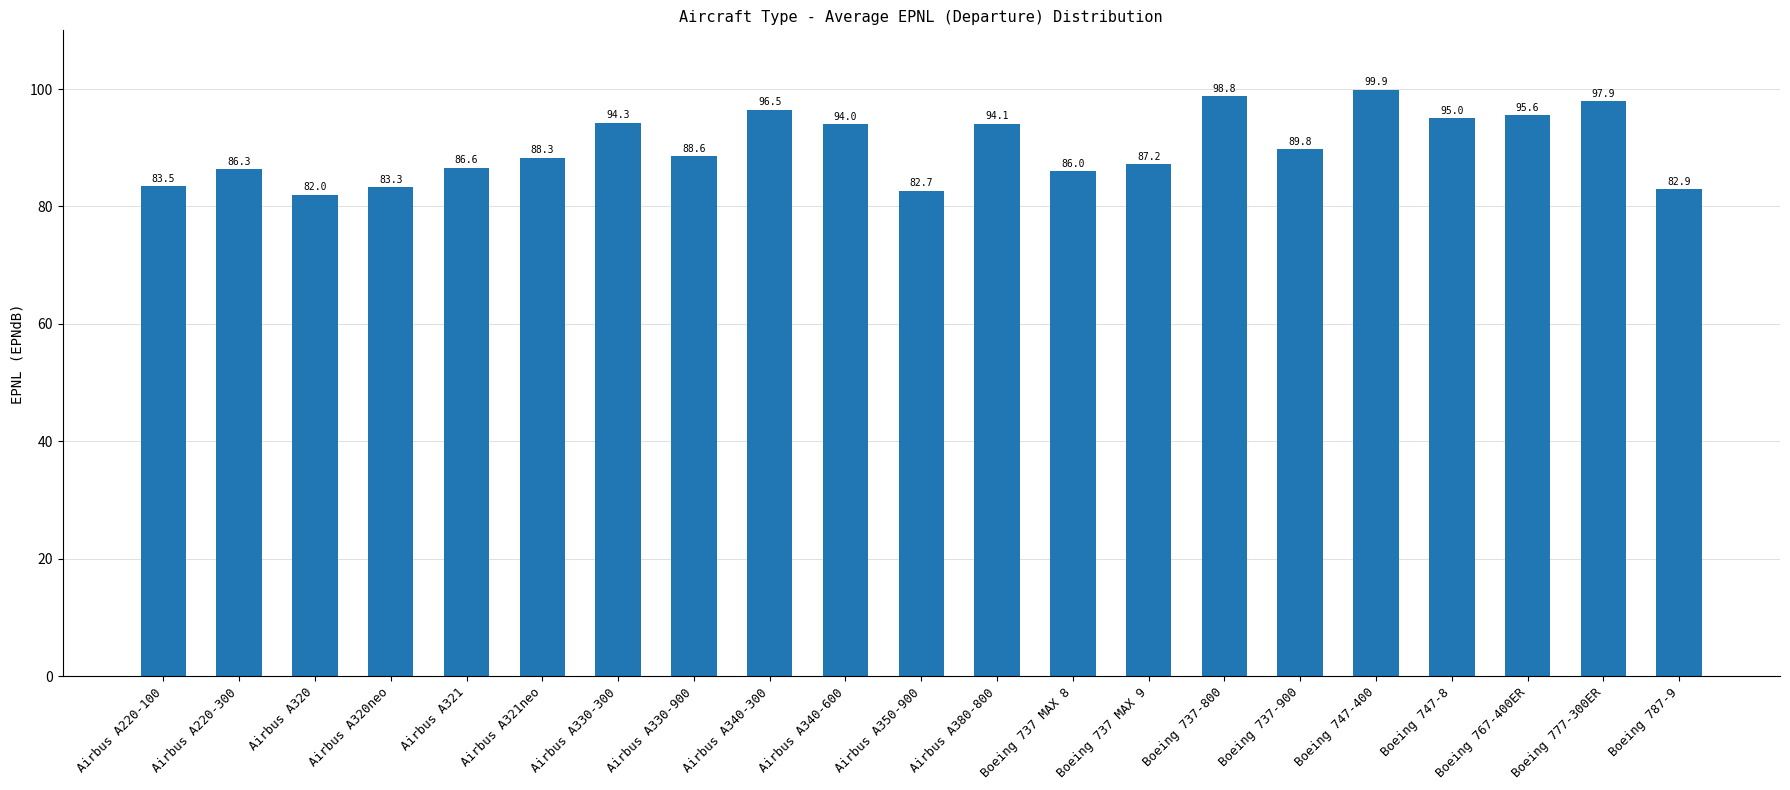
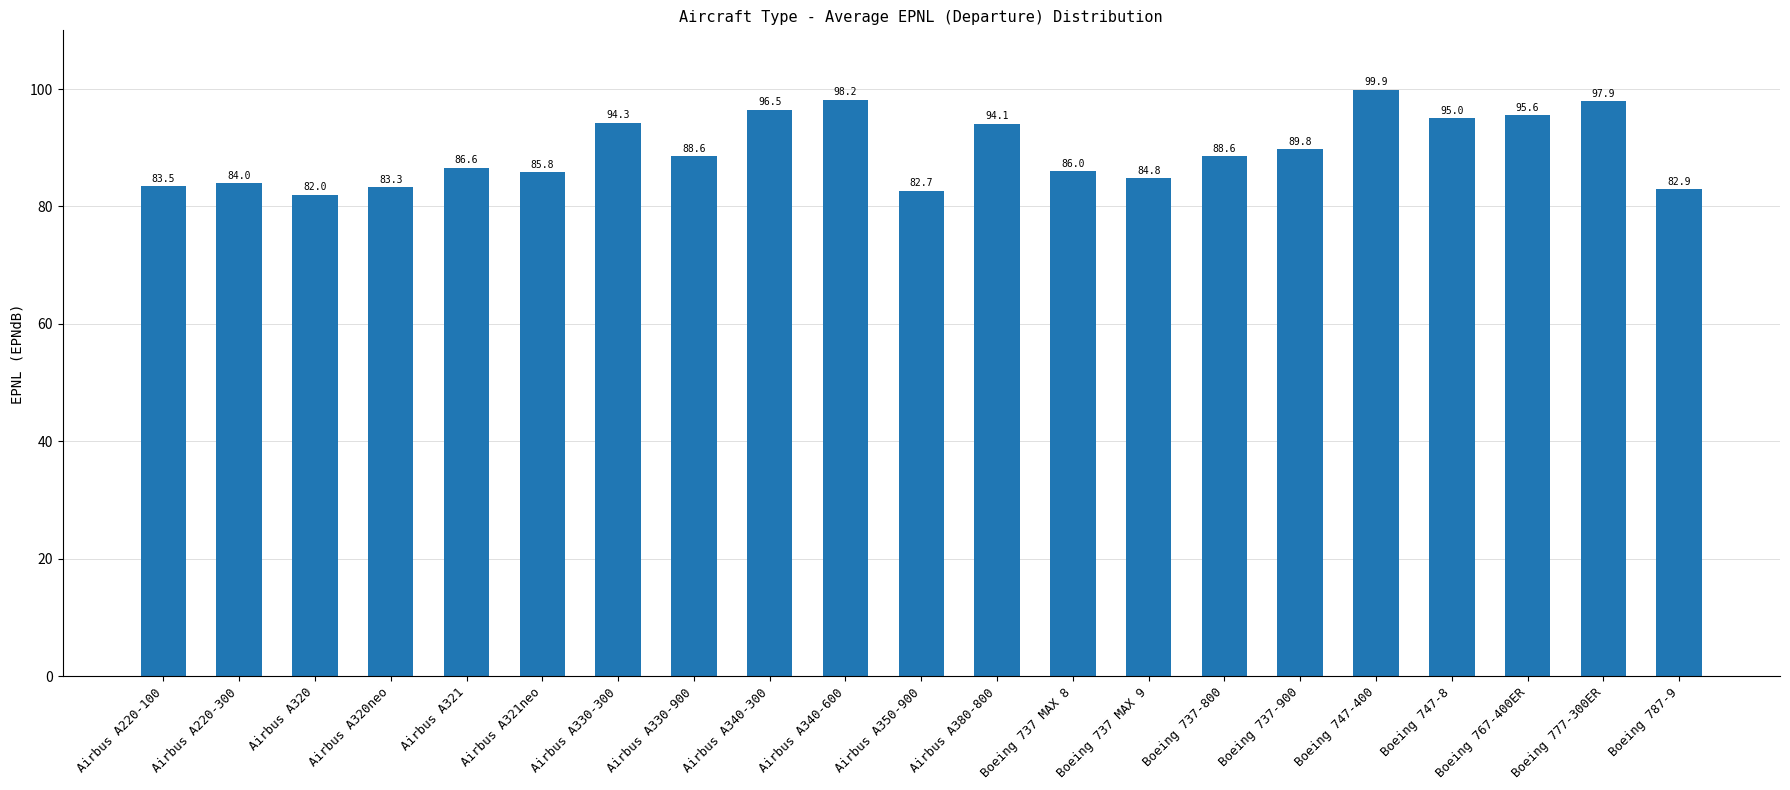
  {
    "Airbus A220-100": 83.5,
-   "Airbus A220-300": 86.3,
+   "Airbus A220-300": 84.0,
    "Airbus A320": 82.0,
    "Airbus A320neo": 83.3,
    "Airbus A321": 86.6,
-   "Airbus A321neo": 88.3,
+   "Airbus A321neo": 85.8,
    "Airbus A330-300": 94.3,
    "Airbus A330-900": 88.6,
    "Airbus A340-300": 96.5,
-   "Airbus A340-600": 94.0,
+   "Airbus A340-600": 98.2,
    "Airbus A350-900": 82.7,
    "Airbus A380-800": 94.1,
    "Boeing 737 MAX 8": 86.0,
-   "Boeing 737 MAX 9": 87.2,
-   "Boeing 737-800": 98.8,
+   "Boeing 737 MAX 9": 84.8,
+   "Boeing 737-800": 88.6,
    "Boeing 737-900": 89.8,
    "Boeing 747-400": 99.9,
    "Boeing 747-8": 95.0,
    "Boeing 767-400ER": 95.6,
    "Boeing 777-300ER": 97.9,
    "Boeing 787-9": 82.9
  }
